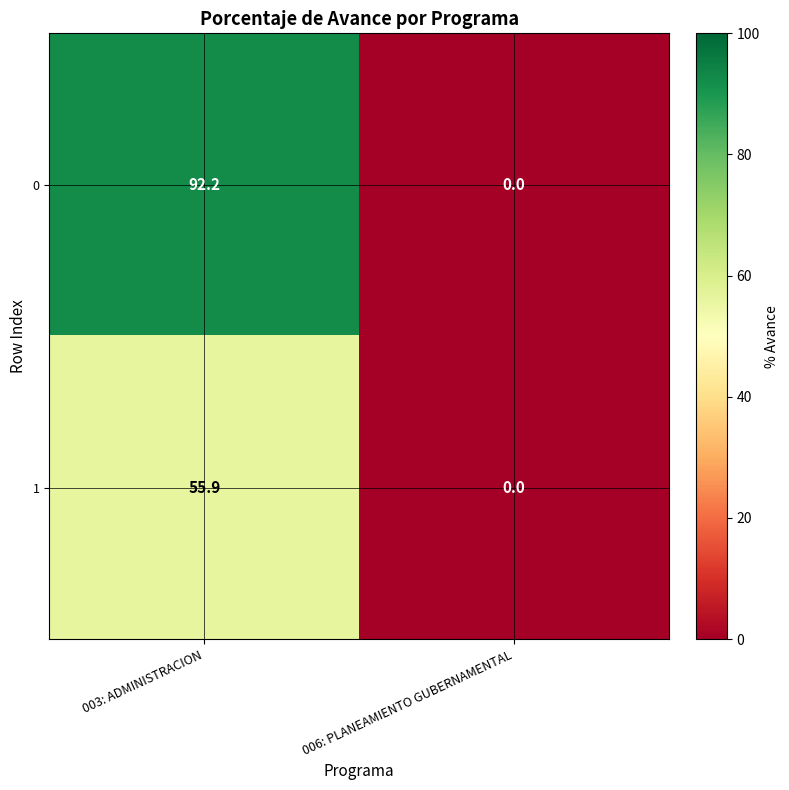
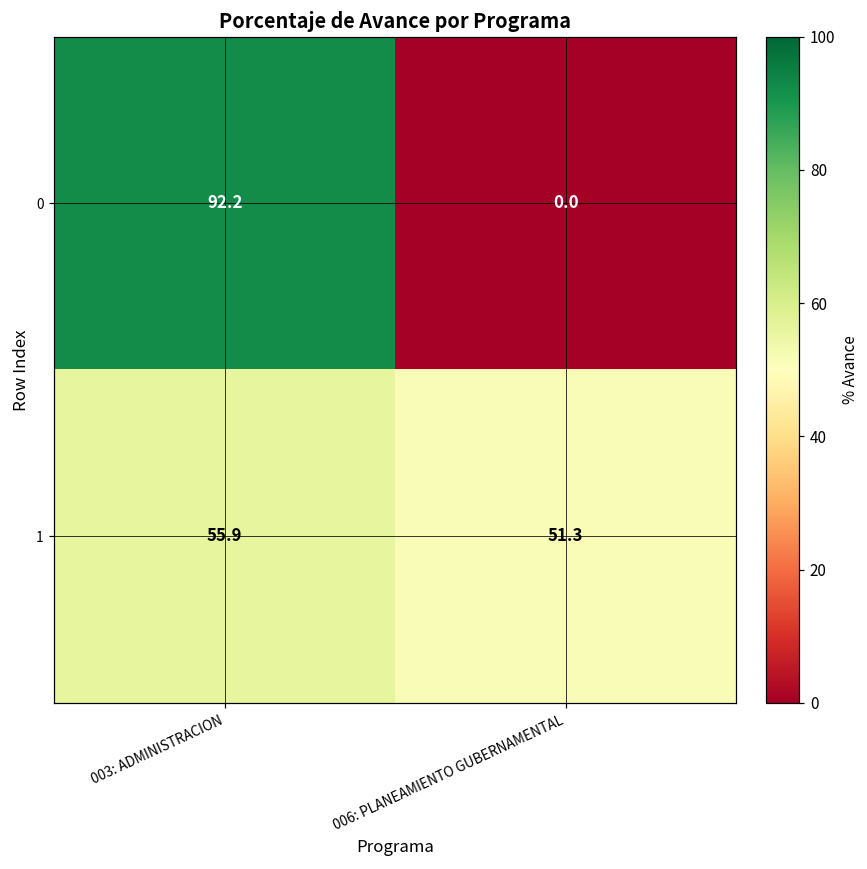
  {
    "0": {
      "003: ADMINISTRACION": 92.2,
      "006: PLANEAMIENTO GUBERNAMENTAL": 0.0
    },
    "1": {
      "003: ADMINISTRACION": 55.9,
-     "006: PLANEAMIENTO GUBERNAMENTAL": 0.0
+     "006: PLANEAMIENTO GUBERNAMENTAL": 51.3
    }
  }
